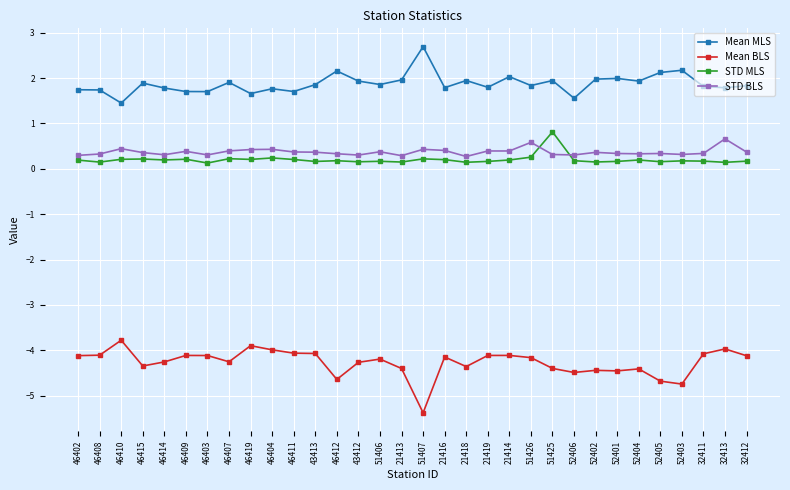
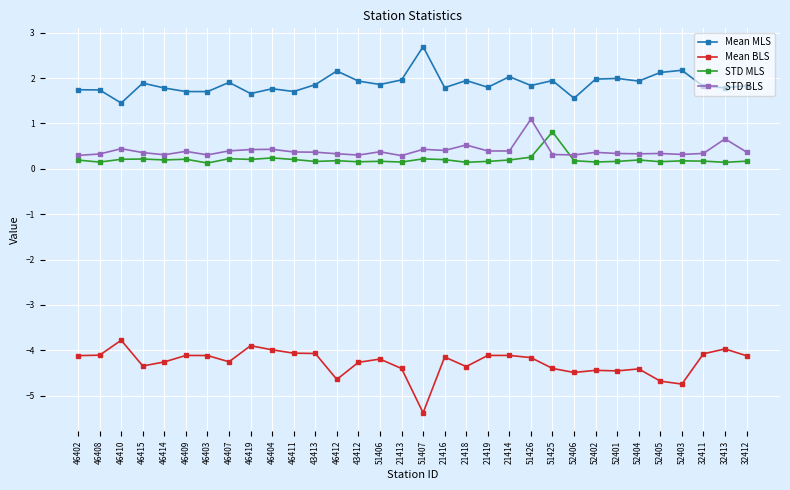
  {
    "Mean MLS": {
      "46402": 1.7,
      "46408": 1.7,
      "46410": 1.4,
      "46415": 1.9,
      "46414": 1.8,
      "46409": 1.7,
      "46403": 1.7,
      "46407": 1.9,
      "46419": 1.7,
      "46404": 1.8,
      "46411": 1.7,
      "43413": 1.9,
      "46412": 2.2,
      "43412": 1.9,
      "51406": 1.9,
      "21413": 2.0,
      "51407": 2.7,
      "21416": 1.8,
      "21418": 1.9,
      "21419": 1.8,
      "21414": 2.0,
      "51426": 1.8,
      "51425": 1.9,
      "52406": 1.6,
      "52402": 2.0,
      "52401": 2.0,
      "52404": 1.9,
      "52405": 2.1,
      "52403": 2.2
    },
    "Mean BLS": {
      "46402": -4.1,
      "46408": -4.1,
      "46410": -3.8,
      "46415": -4.3,
      "46414": -4.3,
      "46409": -4.1,
      "46403": -4.1,
      "46407": -4.3,
      "46419": -3.9,
      "46404": -4.0,
      "46411": -4.1,
      "43413": -4.1,
      "46412": -4.6,
      "43412": -4.3,
      "51406": -4.2,
      "21413": -4.4,
      "51407": -5.4,
      "21416": -4.1,
      "21418": -4.4,
      "21419": -4.1,
      "21414": -4.1,
      "51426": -4.2,
      "51425": -4.4,
      "52406": -4.5,
      "52402": -4.4,
      "52401": -4.5,
      "52404": -4.4,
      "52405": -4.7,
      "52403": -4.7,
      "32411": -4.1,
      "32413": -4.0,
      "32412": -4.1
    },
    "STD MLS": {
      "46402": 0.2,
      "46408": 0.1,
      "46410": 0.2,
      "46415": 0.2,
      "46414": 0.2,
      "46409": 0.2,
      "46403": 0.1,
      "46407": 0.2,
      "46419": 0.2,
      "46404": 0.2,
      "46411": 0.2,
      "43413": 0.2,
      "46412": 0.2,
      "43412": 0.2,
      "51406": 0.2,
      "21413": 0.1,
      "51407": 0.2,
      "21416": 0.2,
      "21418": 0.1,
      "21419": 0.2,
      "21414": 0.2,
      "51426": 0.3,
      "51425": 0.8,
      "52406": 0.2,
      "52402": 0.2,
      "52401": 0.2,
      "52404": 0.2,
      "52405": 0.2,
      "52403": 0.2,
      "32411": 0.2,
      "32413": 0.1,
      "32412": 0.2
    },
    "STD BLS": {
      "46402": 0.3,
      "46408": 0.3,
      "46410": 0.4,
      "46415": 0.4,
      "46414": 0.3,
      "46409": 0.4,
      "46403": 0.3,
      "46407": 0.4,
      "46419": 0.4,
      "46404": 0.4,
      "46411": 0.4,
      "43413": 0.4,
      "46412": 0.3,
      "43412": 0.3,
      "51406": 0.4,
      "21413": 0.3,
      "51407": 0.4,
      "21416": 0.4,
-     "21418": 0.3,
+     "21418": 0.5,
      "21419": 0.4,
      "21414": 0.4,
-     "51426": 0.6,
+     "51426": 1.1,
      "51425": 0.3,
      "52406": 0.3,
      "52402": 0.4,
      "52401": 0.3,
      "52404": 0.3,
      "52405": 0.3,
      "52403": 0.3,
      "32411": 0.3,
      "32413": 0.7,
      "32412": 0.4
    }
  }
